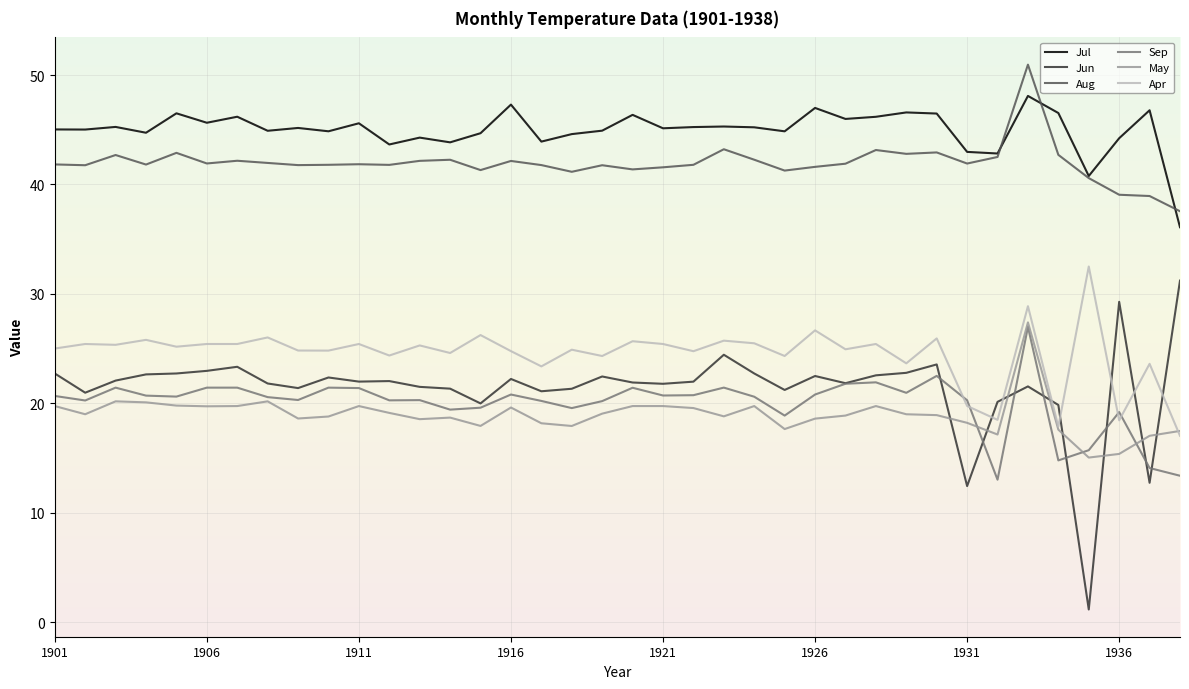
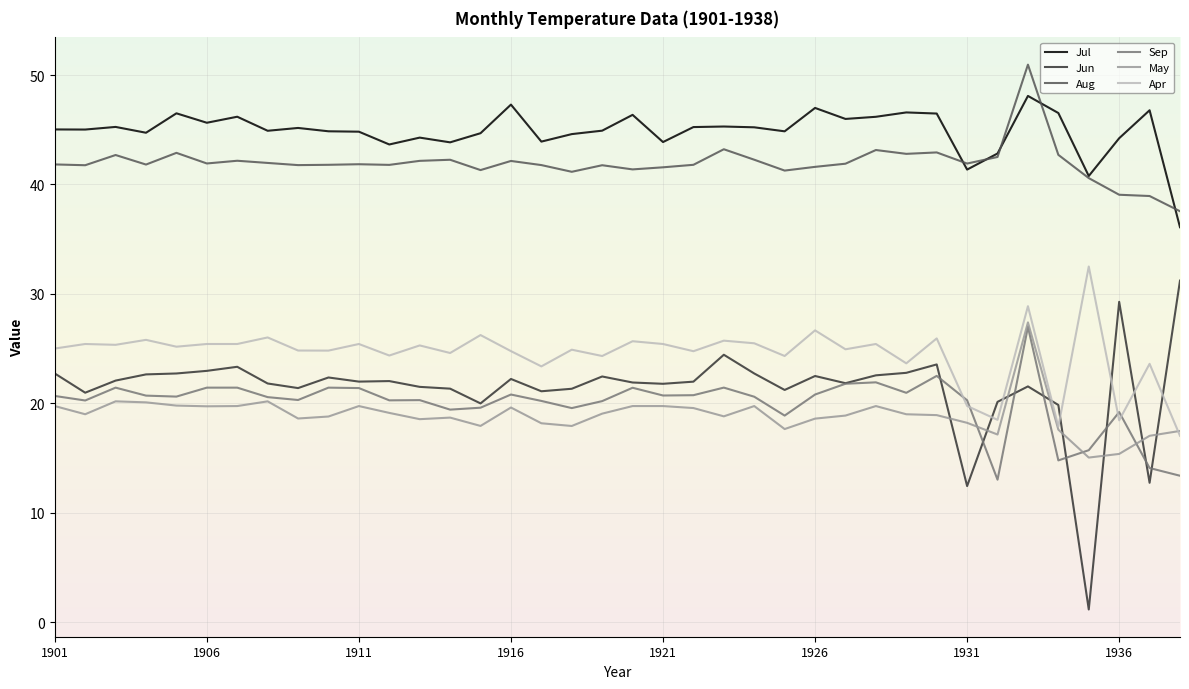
  {
    "Jul": {
      "1901": 45.0,
      "1906": 45.6,
-     "1911": 45.6,
+     "1911": 44.8,
      "1916": 47.3,
-     "1921": 45.1,
+     "1921": 43.9,
      "1926": 47.0,
-     "1931": 43.0,
+     "1931": 41.4,
      "1936": 44.2
    }
  }
